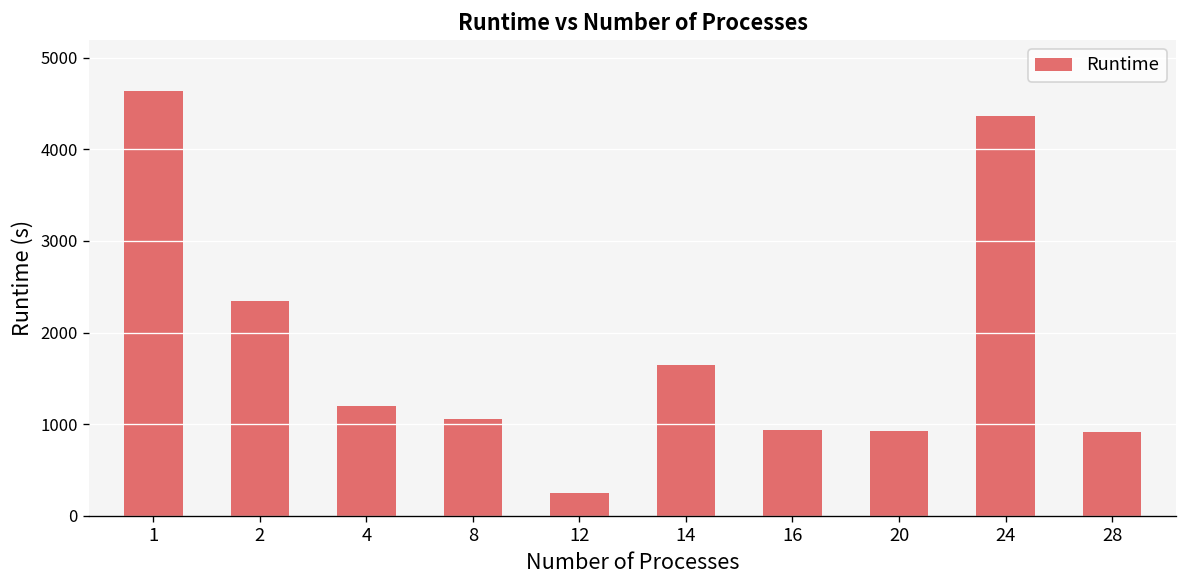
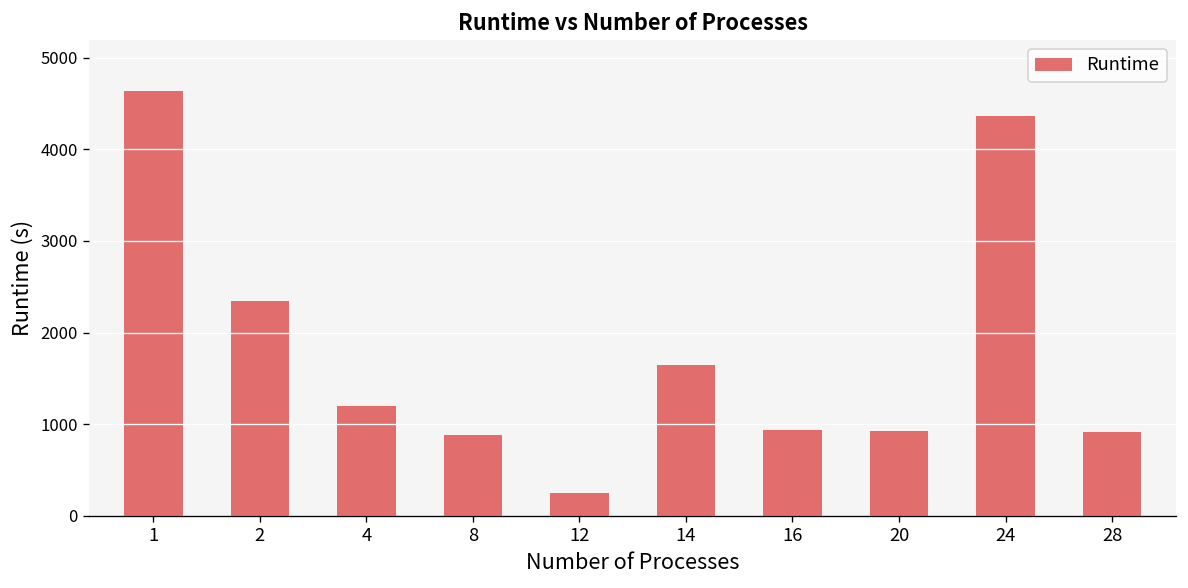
  {
    "1": 4600,
    "2": 2300,
    "4": 1200,
-   "8": 1100,
+   "8": 900,
    "12": 300,
    "14": 1600,
    "16": 900,
    "20": 900,
    "24": 4400,
    "28": 900
  }
